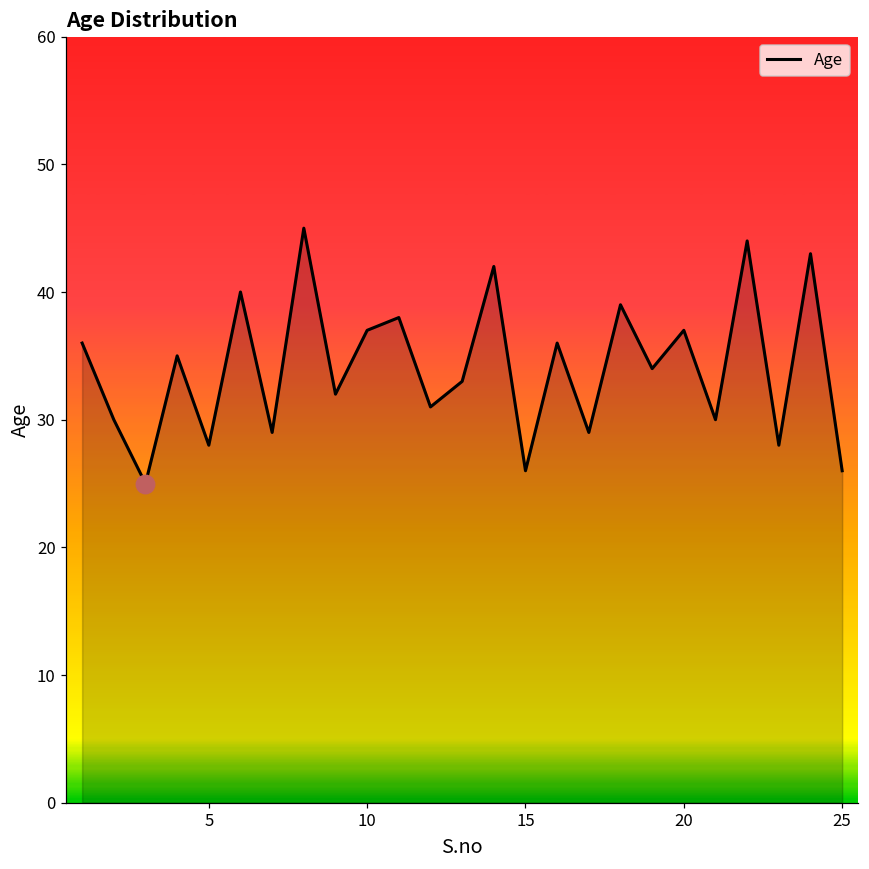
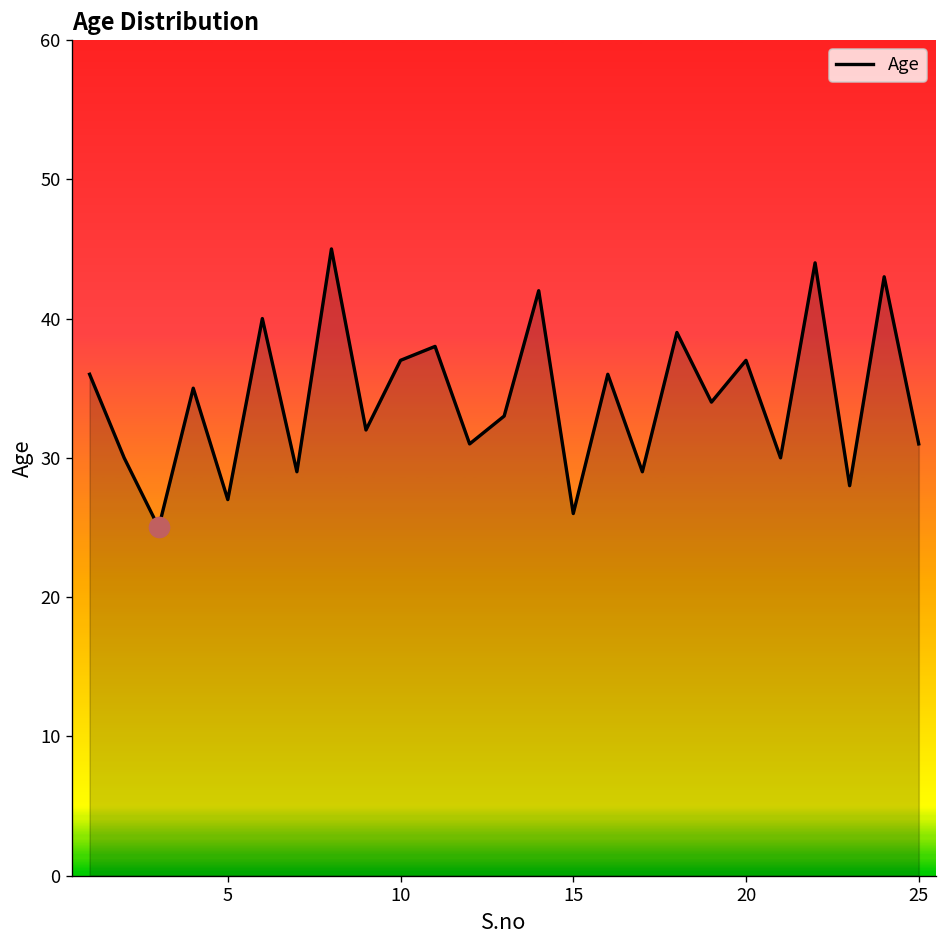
  {
    "Age": {
-     "5": 28,
+     "5": 27,
      "10": 37,
      "15": 26,
      "20": 37,
-     "25": 26
+     "25": 31
    }
  }
